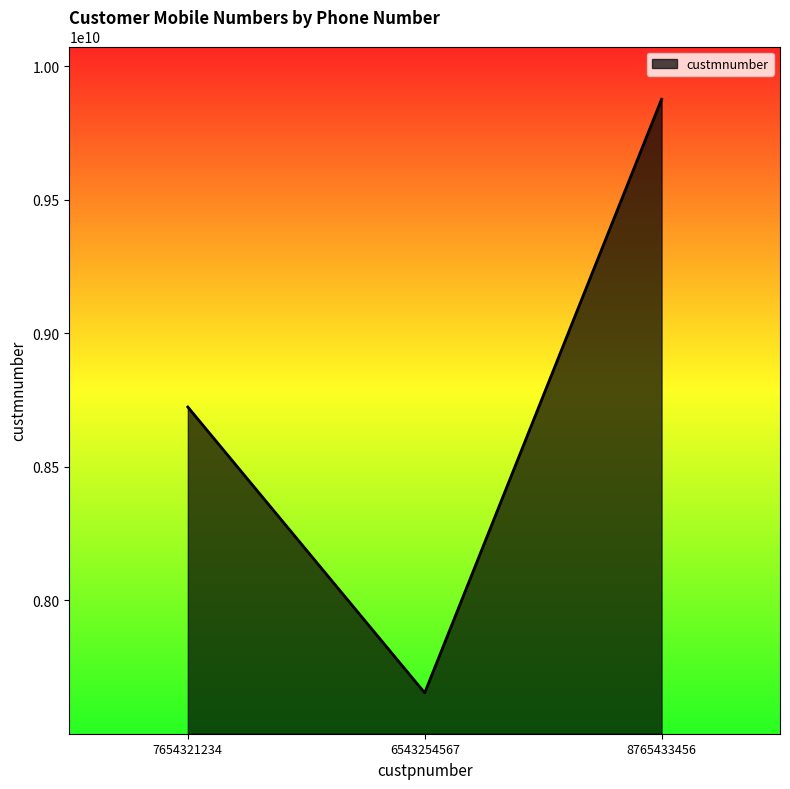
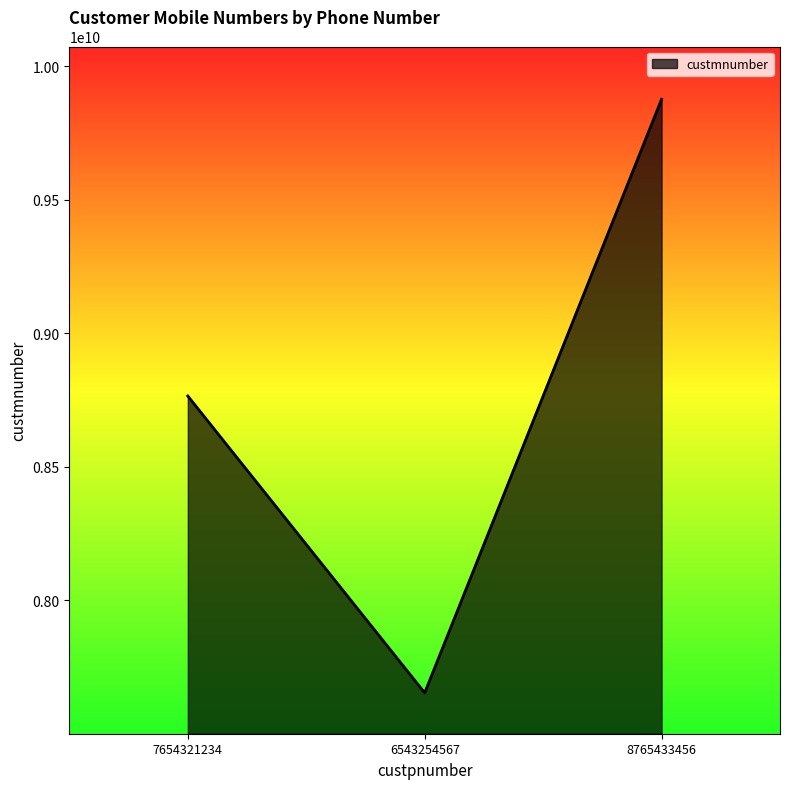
  {
-   "7654321234": 8720000000,
+   "7654321234": 8770000000,
    "6543254567": 7650000000,
    "8765433456": 9880000000
  }
